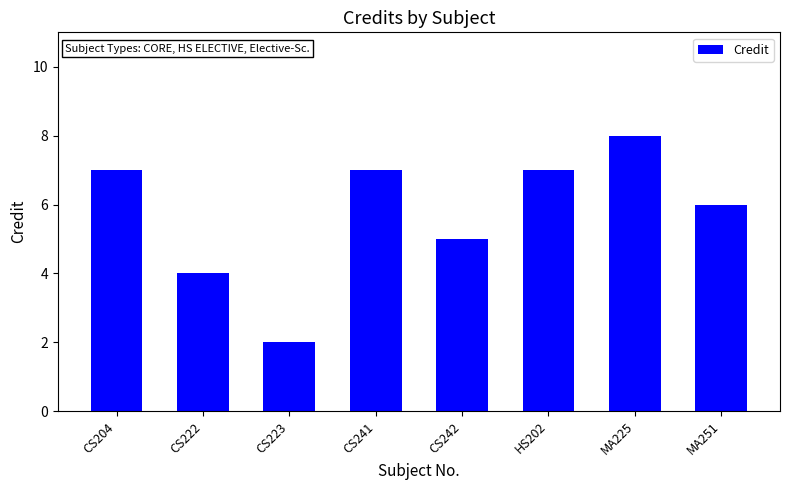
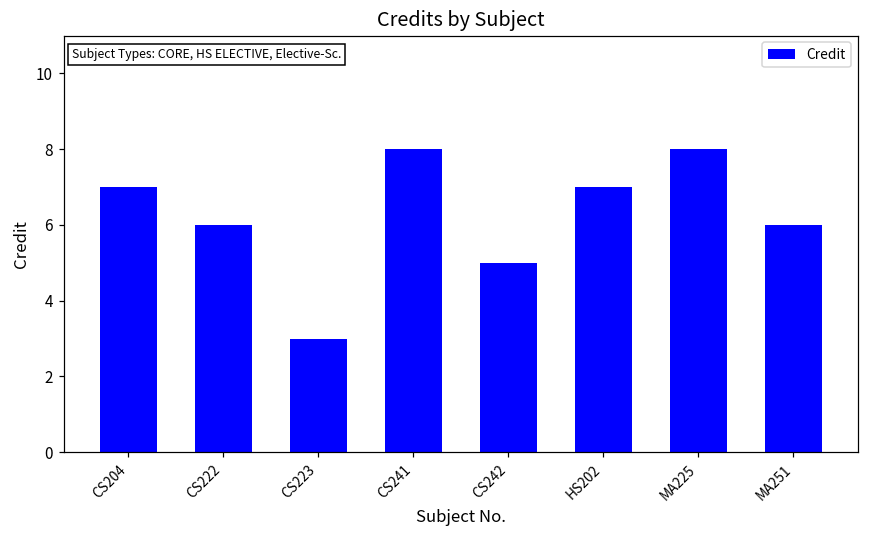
  {
    "CS204": 7,
-   "CS222": 4,
-   "CS223": 2,
-   "CS241": 7,
+   "CS222": 6,
+   "CS223": 3,
+   "CS241": 8,
    "CS242": 5,
    "HS202": 7,
    "MA225": 8,
    "MA251": 6
  }
